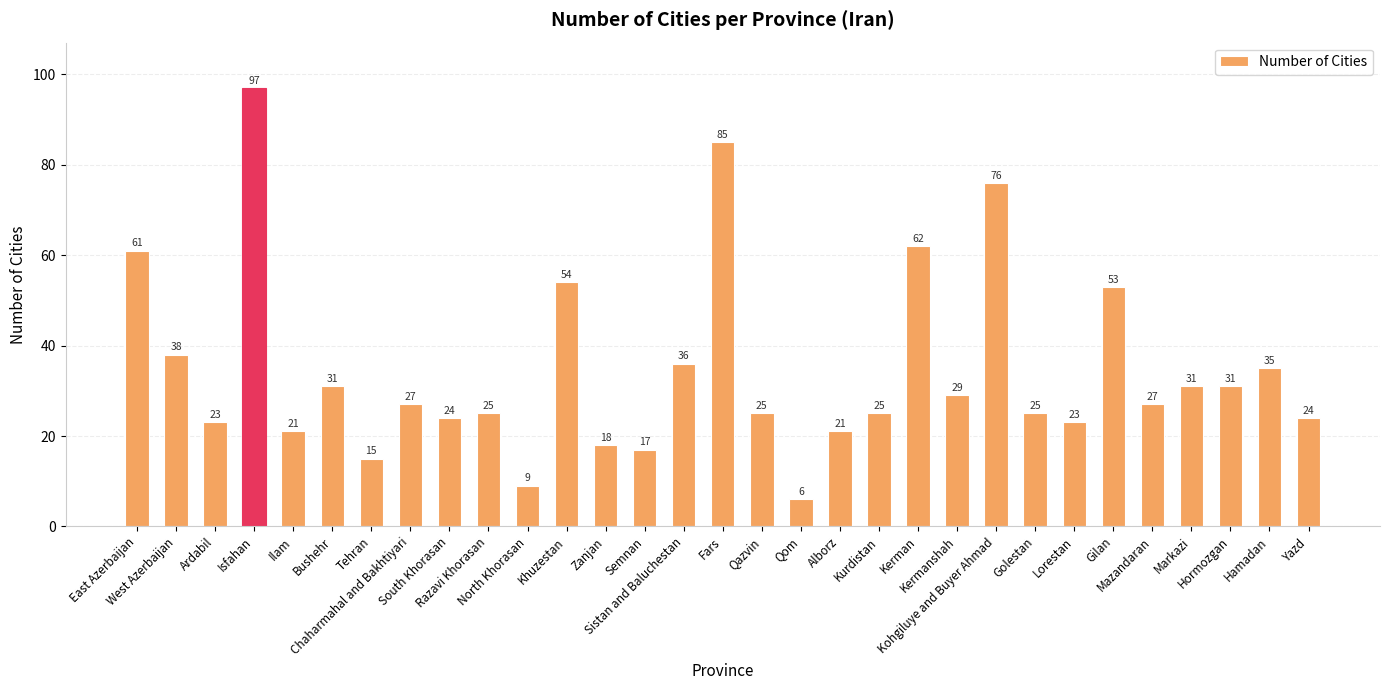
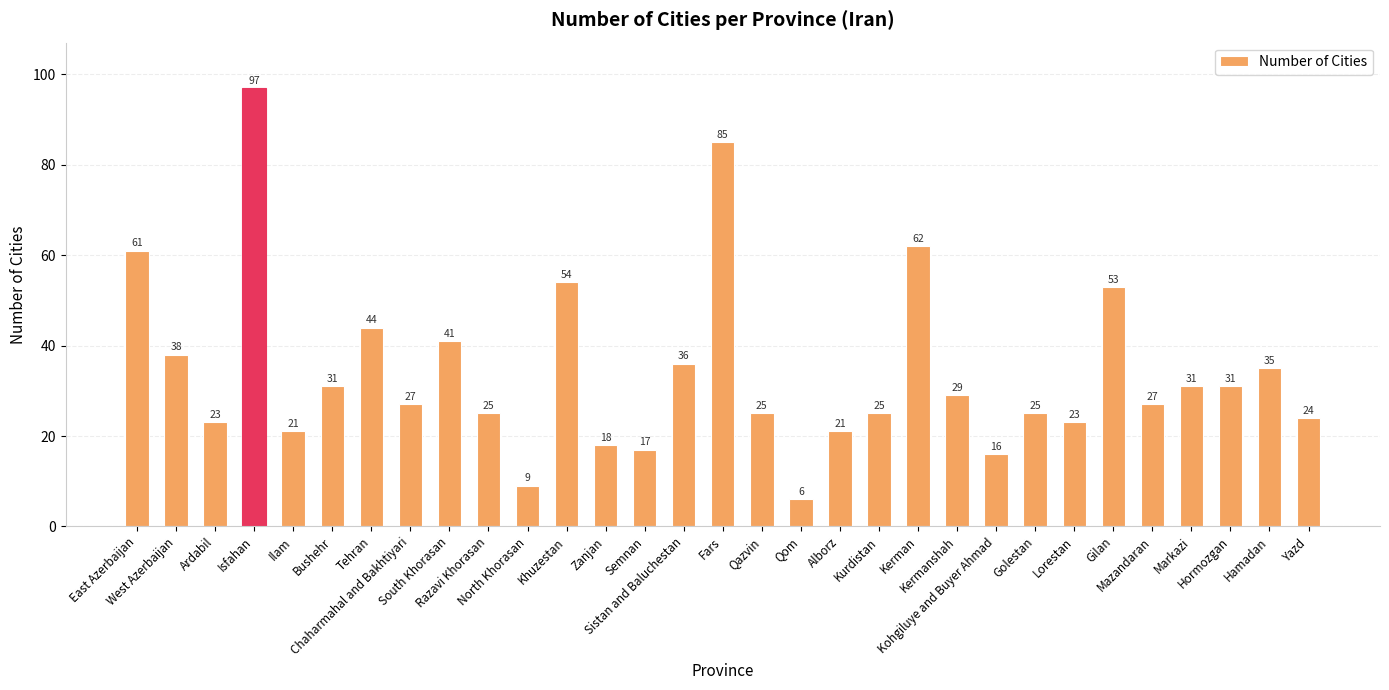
  {
    "East Azerbaijan": 61,
    "West Azerbaijan": 38,
    "Ardabil": 23,
    "Isfahan": 97,
    "Ilam": 21,
    "Bushehr": 31,
-   "Tehran": 15,
+   "Tehran": 44,
    "Chaharmahal and Bakhtiyari": 27,
-   "South Khorasan": 24,
+   "South Khorasan": 41,
    "Razavi Khorasan": 25,
    "North Khorasan": 9,
    "Khuzestan": 54,
    "Zanjan": 18,
    "Semnan": 17,
    "Sistan and Baluchestan": 36,
    "Fars": 85,
    "Qazvin": 25,
    "Qom": 6,
    "Alborz": 21,
    "Kurdistan": 25,
    "Kerman": 62,
    "Kermanshah": 29,
-   "Kohgiluye and Buyer Ahmad": 76,
+   "Kohgiluye and Buyer Ahmad": 16,
    "Golestan": 25,
    "Lorestan": 23,
    "Gilan": 53,
    "Mazandaran": 27,
    "Markazi": 31,
    "Hormozgan": 31,
    "Hamadan": 35,
    "Yazd": 24
  }
